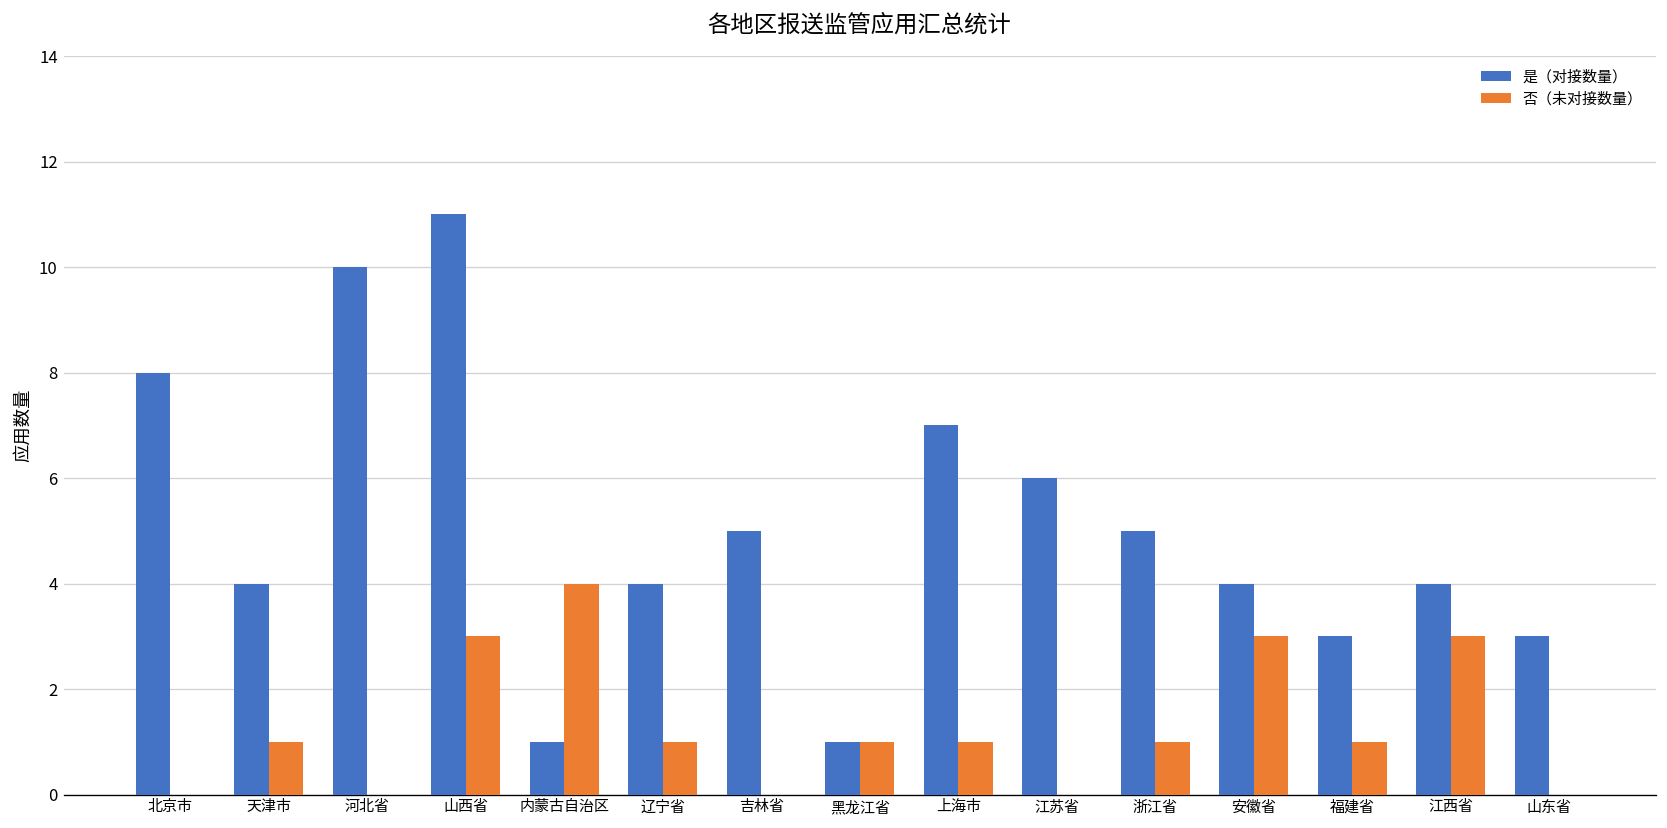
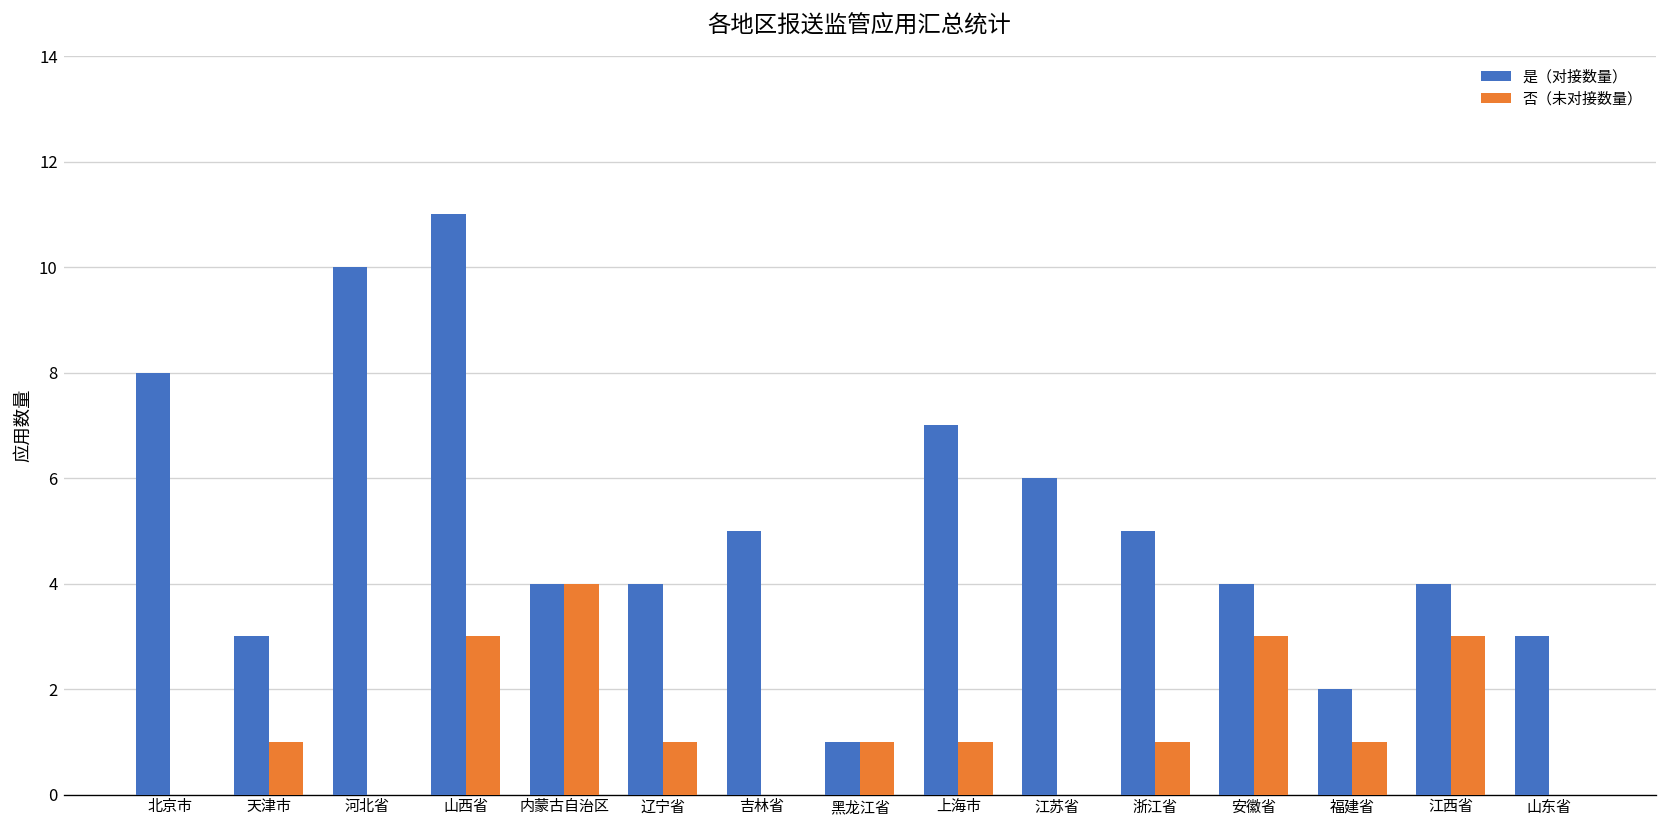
  {
    "是（对接数量）": {
      "北京市": 8,
-     "天津市": 4,
+     "天津市": 3,
      "河北省": 10,
      "山西省": 11,
-     "内蒙古自治区": 1,
+     "内蒙古自治区": 4,
      "辽宁省": 4,
      "吉林省": 5,
      "黑龙江省": 1,
      "上海市": 7,
      "江苏省": 6,
      "浙江省": 5,
      "安徽省": 4,
-     "福建省": 3,
+     "福建省": 2,
      "江西省": 4,
      "山东省": 3
    },
    "否（未对接数量）": {
      "北京市": 0,
      "天津市": 1,
      "河北省": 0,
      "山西省": 3,
      "内蒙古自治区": 4,
      "辽宁省": 1,
      "吉林省": 0,
      "黑龙江省": 1,
      "上海市": 1,
      "江苏省": 0,
      "浙江省": 1,
      "安徽省": 3,
      "福建省": 1,
      "江西省": 3,
      "山东省": 0
    }
  }
